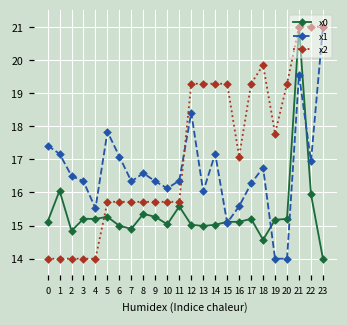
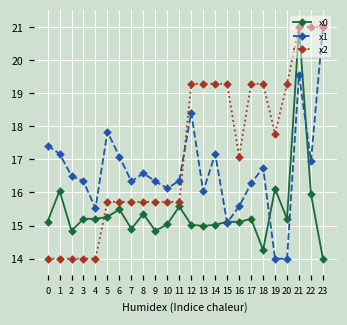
  {
    "x0": {
      "0": 15.1,
      "1": 16.1,
      "2": 14.8,
      "3": 15.2,
      "4": 15.2,
      "5": 15.3,
-     "6": 15.0,
+     "6": 15.5,
      "7": 14.9,
      "8": 15.4,
-     "9": 15.3,
+     "9": 14.8,
      "10": 15.0,
      "11": 15.6,
      "12": 15.0,
      "13": 15.0,
      "14": 15.0,
      "16": 15.1,
      "17": 15.2,
-     "18": 14.6,
-     "19": 15.2,
+     "18": 14.3,
+     "19": 16.1,
      "20": 15.2,
      "22": 15.9,
      "23": 14.0
    },
    "x1": {
      "0": 17.4,
      "1": 17.2,
      "2": 16.5,
      "3": 16.3,
      "4": 15.5,
      "5": 17.8,
      "6": 17.1,
      "7": 16.3,
      "8": 16.6,
      "9": 16.3,
      "10": 16.1,
      "11": 16.4,
      "12": 18.4,
      "13": 16.0,
      "14": 17.2,
      "16": 15.6,
      "17": 16.3,
      "18": 16.8,
      "19": 14.0,
      "20": 14.0,
      "21": 19.6,
      "22": 16.9
    },
    "x2": {
      "0": 14.0,
      "1": 14.0,
      "2": 14.0,
      "3": 14.0,
      "4": 14.0,
      "5": 15.7,
      "6": 15.7,
      "7": 15.7,
      "8": 15.7,
      "9": 15.7,
      "10": 15.7,
      "11": 15.7,
      "12": 19.3,
      "13": 19.3,
      "14": 19.3,
      "15": 19.3,
      "16": 17.1,
      "17": 19.3,
-     "18": 19.8,
+     "18": 19.3,
      "19": 17.8,
      "20": 19.3
    }
  }
